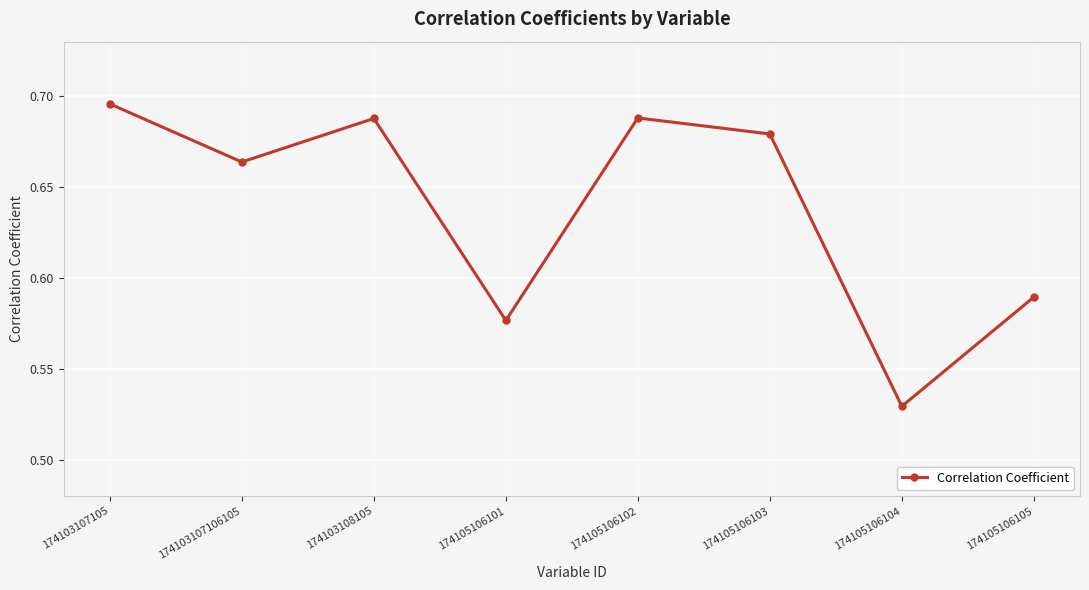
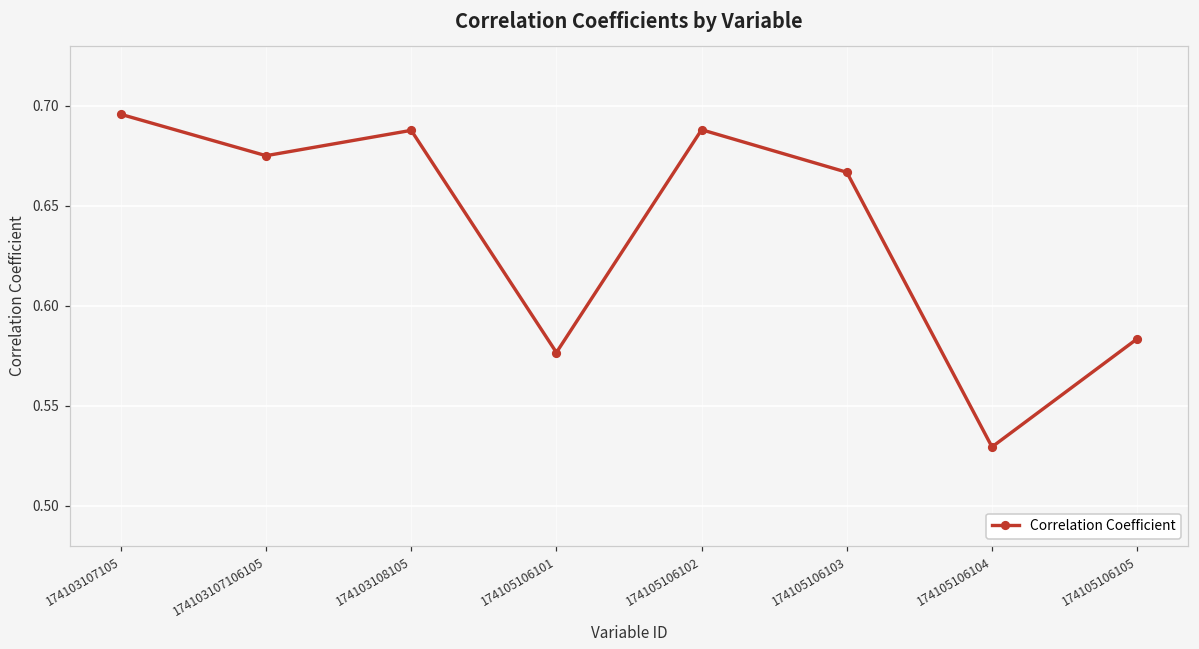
  {
    "174103107105": 0.696,
-   "174103107106105": 0.664,
+   "174103107106105": 0.675,
    "174103108105": 0.688,
    "174105106101": 0.577,
    "174105106102": 0.688,
-   "174105106103": 0.679,
+   "174105106103": 0.667,
    "174105106104": 0.529,
-   "174105106105": 0.589
+   "174105106105": 0.583
  }
